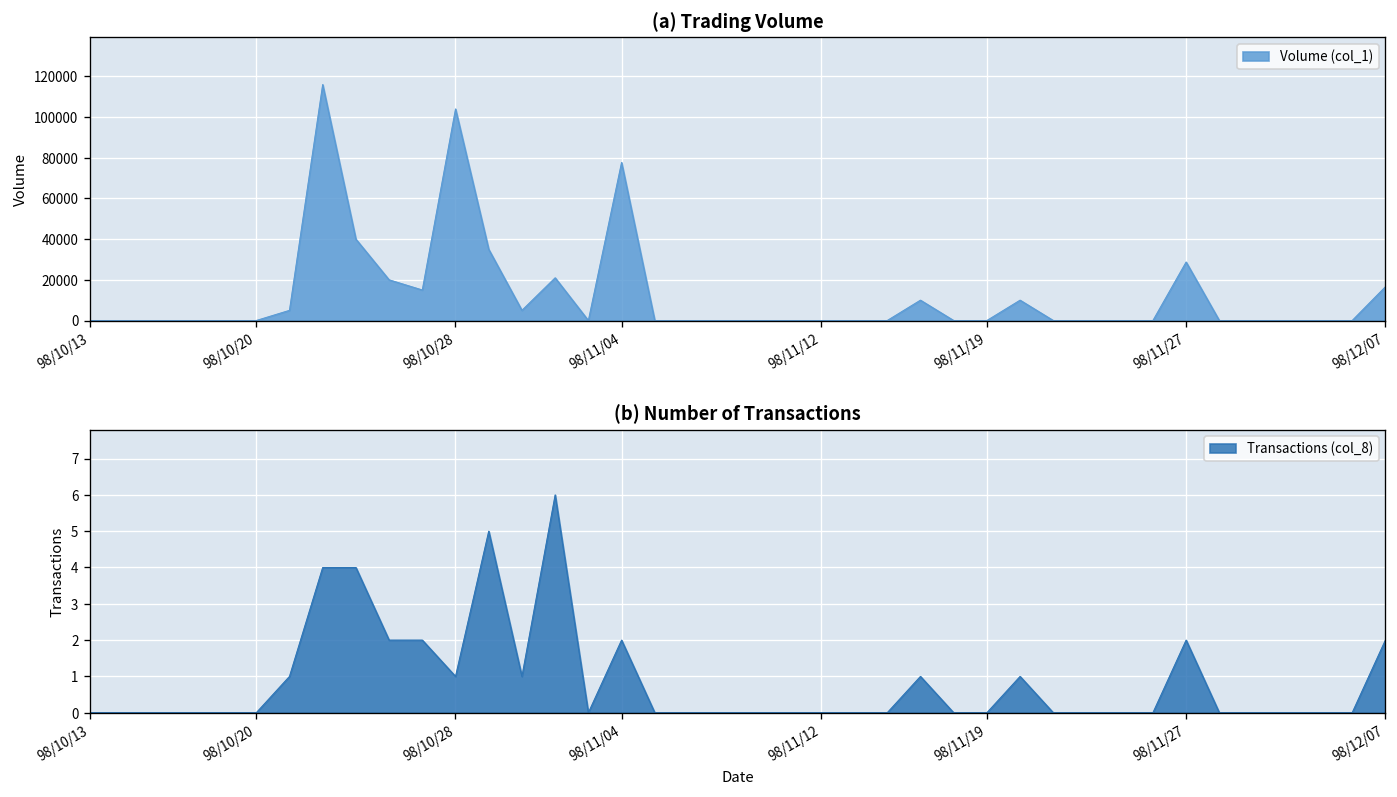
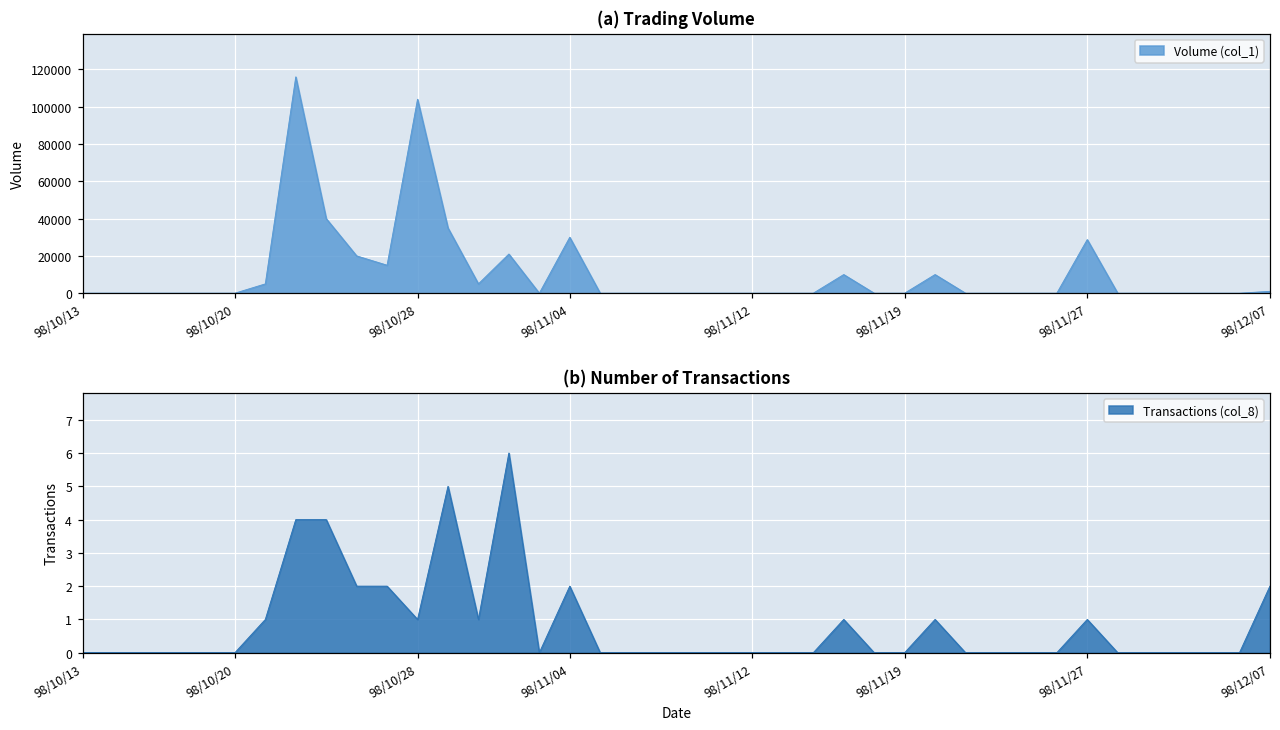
  {
    "(a) Trading Volume": {
      "98/10/13": 0,
      "98/10/20": 0,
      "98/10/28": 104000,
-     "98/11/04": 78000,
+     "98/11/04": 30000,
      "98/11/12": 0,
      "98/11/19": 0,
      "98/11/27": 29000,
-     "98/12/07": 17000
+     "98/12/07": 1000
    },
    "(b) Number of Transactions": {
      "98/10/13": 0,
      "98/10/20": 0,
      "98/10/28": 1,
      "98/11/04": 2,
      "98/11/12": 0,
      "98/11/19": 0,
-     "98/11/27": 2,
+     "98/11/27": 1,
      "98/12/07": 2
    }
  }
